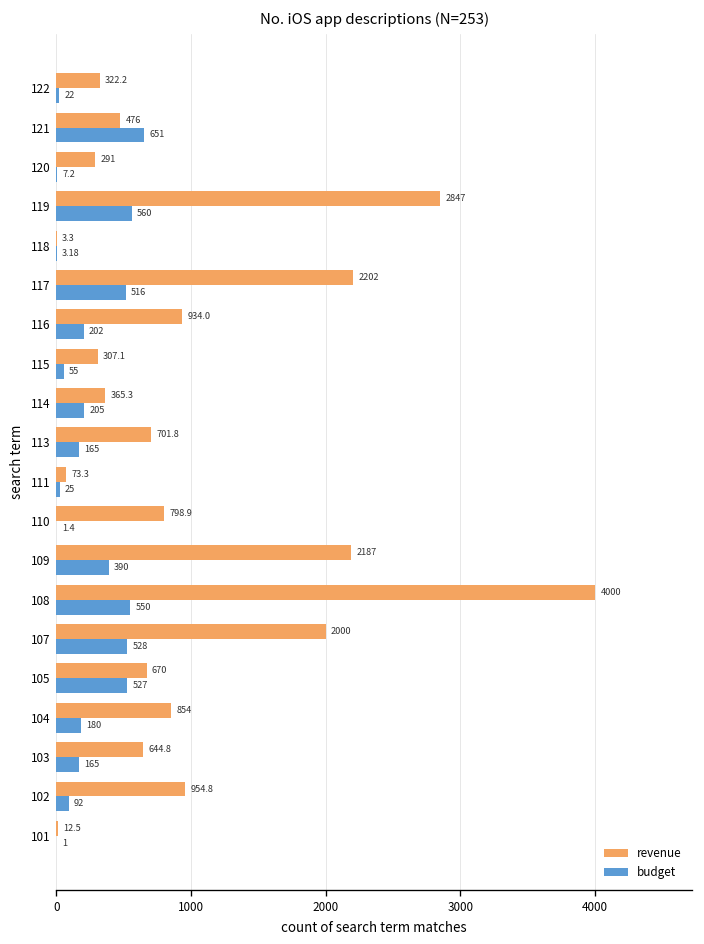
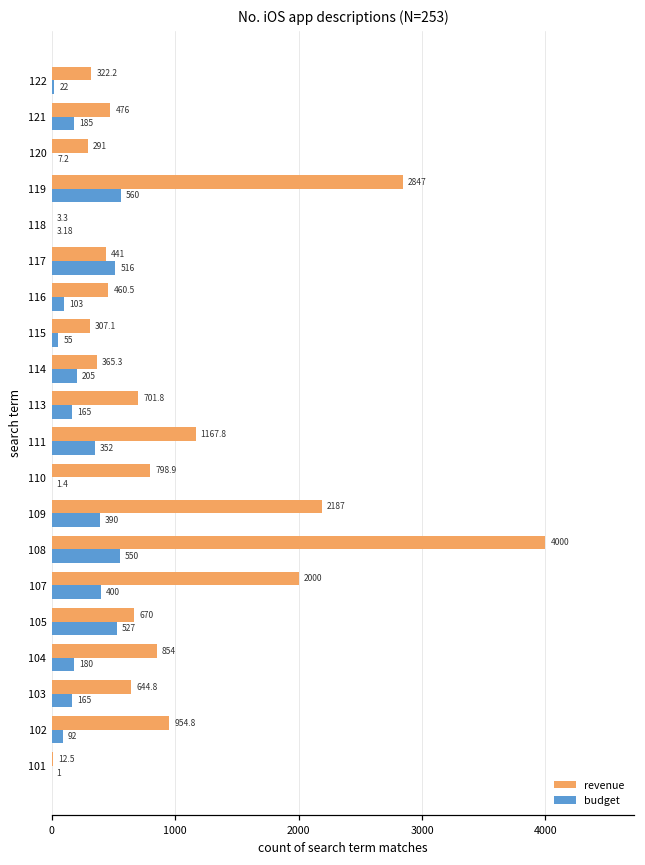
  {
    "revenue": {
      "122": 322.2,
      "121": 476,
      "120": 291,
      "119": 2847,
      "118": 3.3,
-     "117": 2202,
-     "116": 934.0,
+     "117": 441,
+     "116": 460.5,
      "115": 307.1,
      "114": 365.3,
      "113": 701.8,
-     "111": 73.3,
+     "111": 1167.8,
      "110": 798.9,
      "109": 2187,
      "108": 4000,
      "107": 2000,
      "105": 670,
      "104": 854,
      "103": 644.8,
      "102": 954.8,
      "101": 12.5
    },
    "budget": {
      "122": 22,
-     "121": 651,
+     "121": 185,
      "120": 7.2,
      "119": 560,
      "118": 3.18,
      "117": 516,
-     "116": 202,
+     "116": 103,
      "115": 55,
      "114": 205,
      "113": 165,
-     "111": 25,
+     "111": 352,
      "110": 1.4,
      "109": 390,
      "108": 550,
-     "107": 528,
+     "107": 400,
      "105": 527,
      "104": 180,
      "103": 165,
      "102": 92,
      "101": 1
    }
  }
